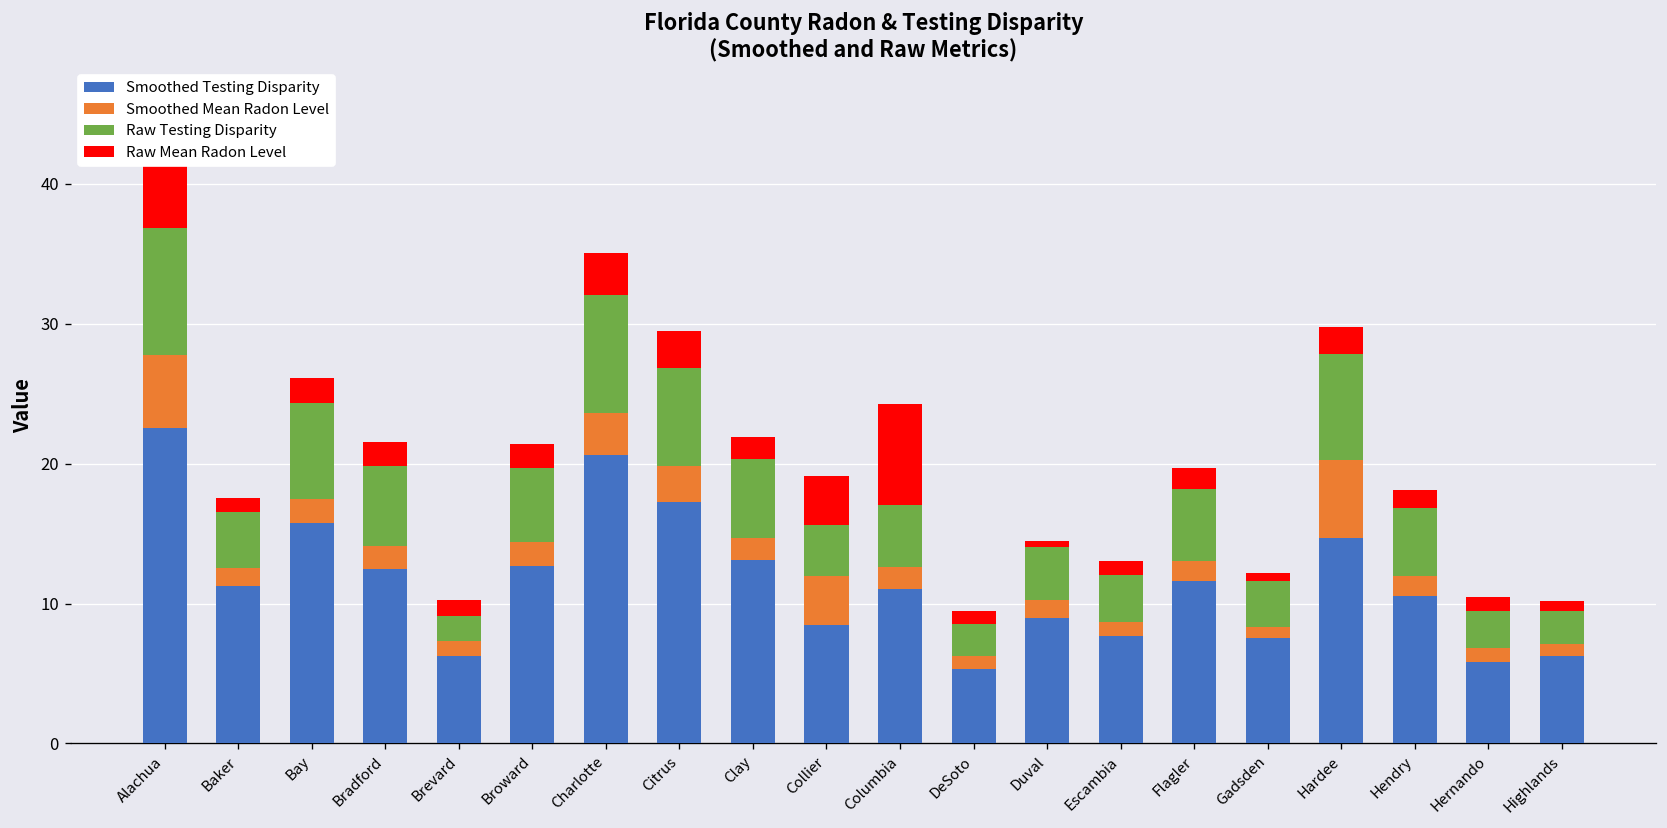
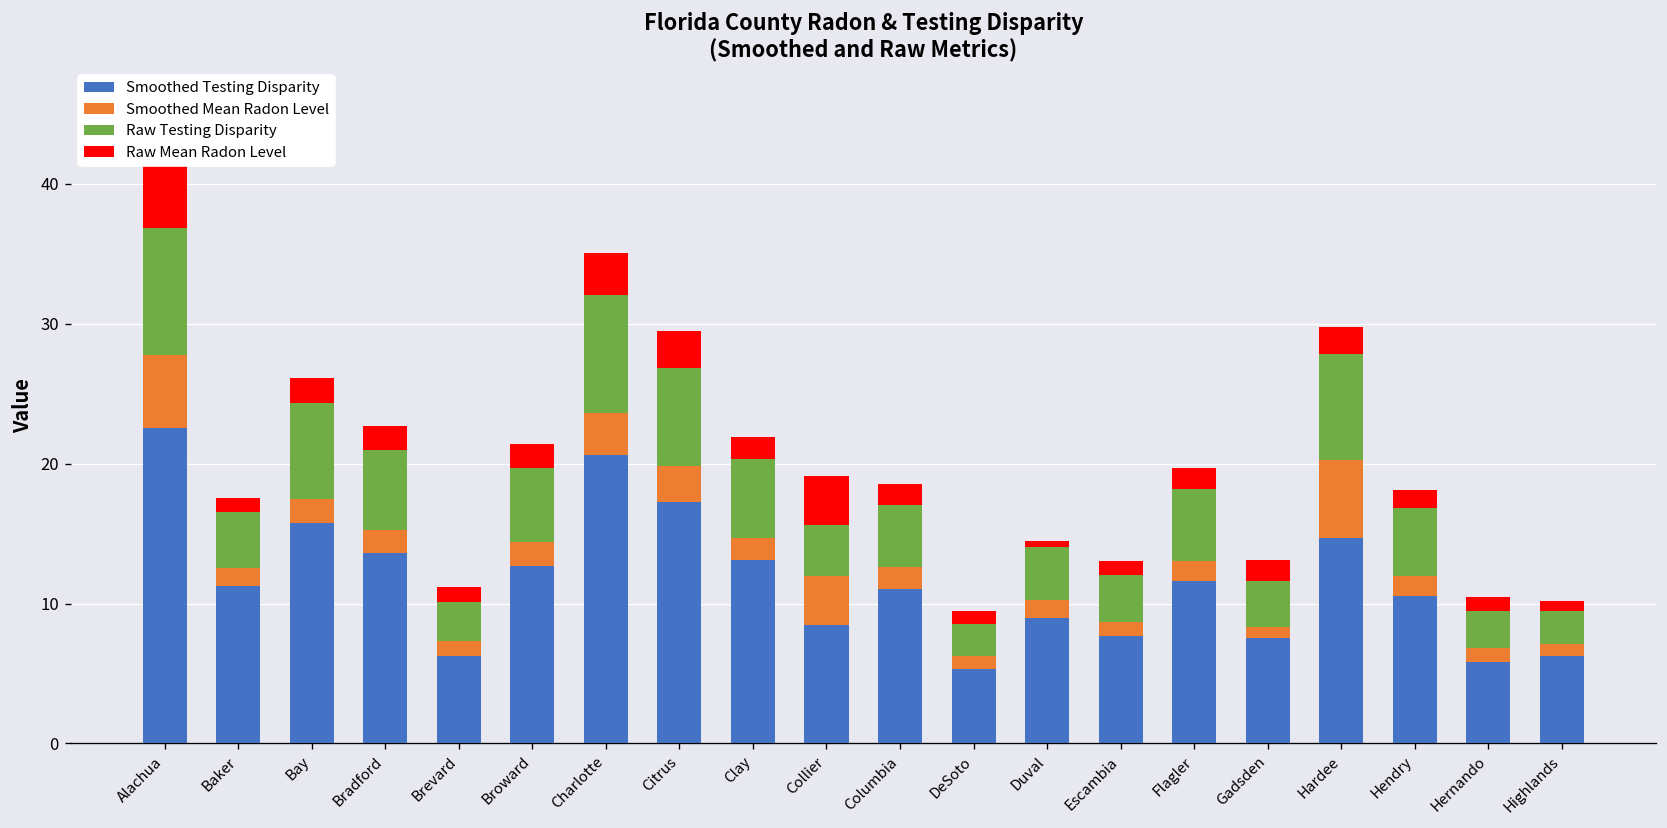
  {
    "Smoothed Testing Disparity": {
      "Alachua": 22.6,
      "Baker": 11.3,
      "Bay": 15.7,
-     "Bradford": 12.4,
+     "Bradford": 13.6,
      "Brevard": 6.2,
      "Broward": 12.7,
      "Charlotte": 20.7,
      "Citrus": 17.2,
      "Clay": 13.1,
      "Collier": 8.5,
      "Columbia": 11.0,
      "DeSoto": 5.3,
      "Duval": 8.9,
      "Escambia": 7.7,
      "Flagler": 11.6,
      "Gadsden": 7.5,
      "Hardee": 14.7,
      "Hendry": 10.5,
      "Hernando": 5.8,
      "Highlands": 6.3
    },
    "Smoothed Mean Radon Level": {
      "Alachua": 5.2,
      "Baker": 1.3,
      "Bay": 1.7,
      "Bradford": 1.7,
      "Brevard": 1.1,
      "Broward": 1.7,
      "Charlotte": 2.9,
      "Citrus": 2.6,
      "Clay": 1.5,
      "Collier": 3.5,
      "Columbia": 1.6,
      "DeSoto": 0.9,
      "Duval": 1.3,
      "Escambia": 1.0,
      "Flagler": 1.4,
      "Gadsden": 0.8,
      "Hardee": 5.6,
      "Hendry": 1.5,
      "Hernando": 1.0,
      "Highlands": 0.8
    },
    "Raw Testing Disparity": {
      "Alachua": 9.1,
      "Baker": 4.0,
      "Bay": 6.9,
      "Bradford": 5.7,
-     "Brevard": 1.8,
+     "Brevard": 2.8,
      "Broward": 5.3,
      "Charlotte": 8.5,
      "Citrus": 7.0,
      "Clay": 5.7,
      "Collier": 3.6,
      "Columbia": 4.5,
      "DeSoto": 2.3,
      "Duval": 3.8,
      "Escambia": 3.3,
      "Flagler": 5.1,
      "Gadsden": 3.3,
      "Hardee": 7.6,
      "Hendry": 4.8,
      "Hernando": 2.6,
      "Highlands": 2.4
    },
    "Raw Mean Radon Level": {
      "Baker": 1.0,
      "Bay": 1.8,
      "Bradford": 1.7,
      "Brevard": 1.1,
      "Broward": 1.7,
      "Charlotte": 3.0,
      "Citrus": 2.6,
      "Clay": 1.6,
      "Collier": 3.5,
-     "Columbia": 7.2,
+     "Columbia": 1.5,
      "DeSoto": 0.9,
      "Duval": 0.4,
      "Escambia": 1.0,
      "Flagler": 1.5,
-     "Gadsden": 0.6,
+     "Gadsden": 1.5,
      "Hardee": 1.9,
      "Hendry": 1.3,
      "Hernando": 1.0,
      "Highlands": 0.7
    }
  }
